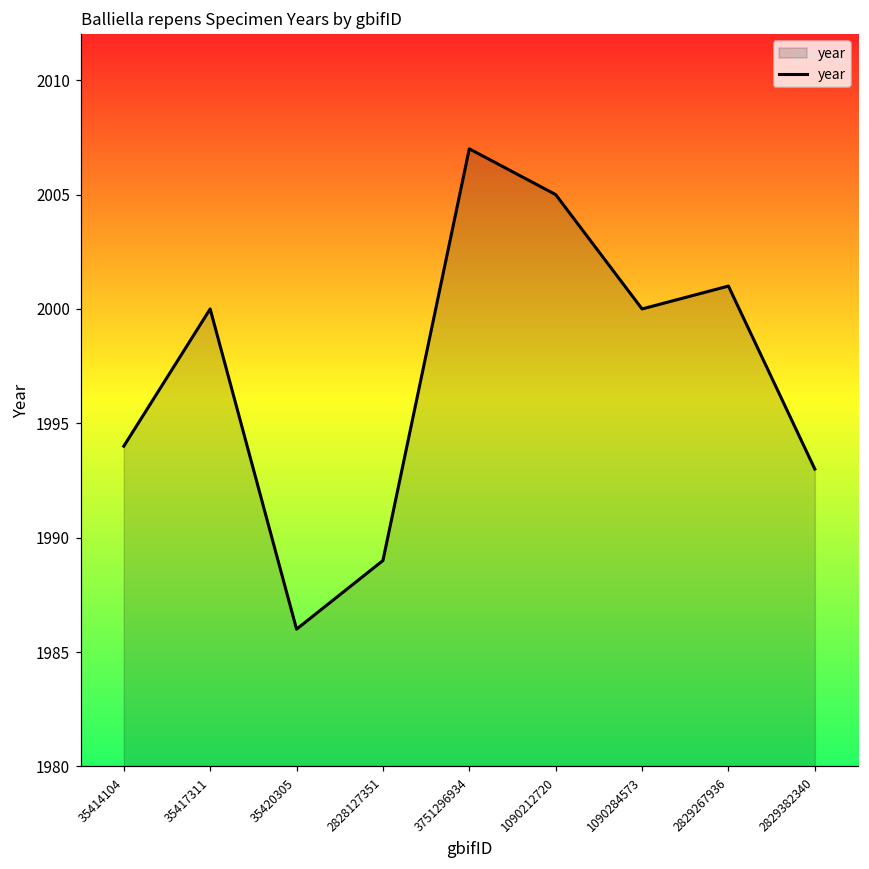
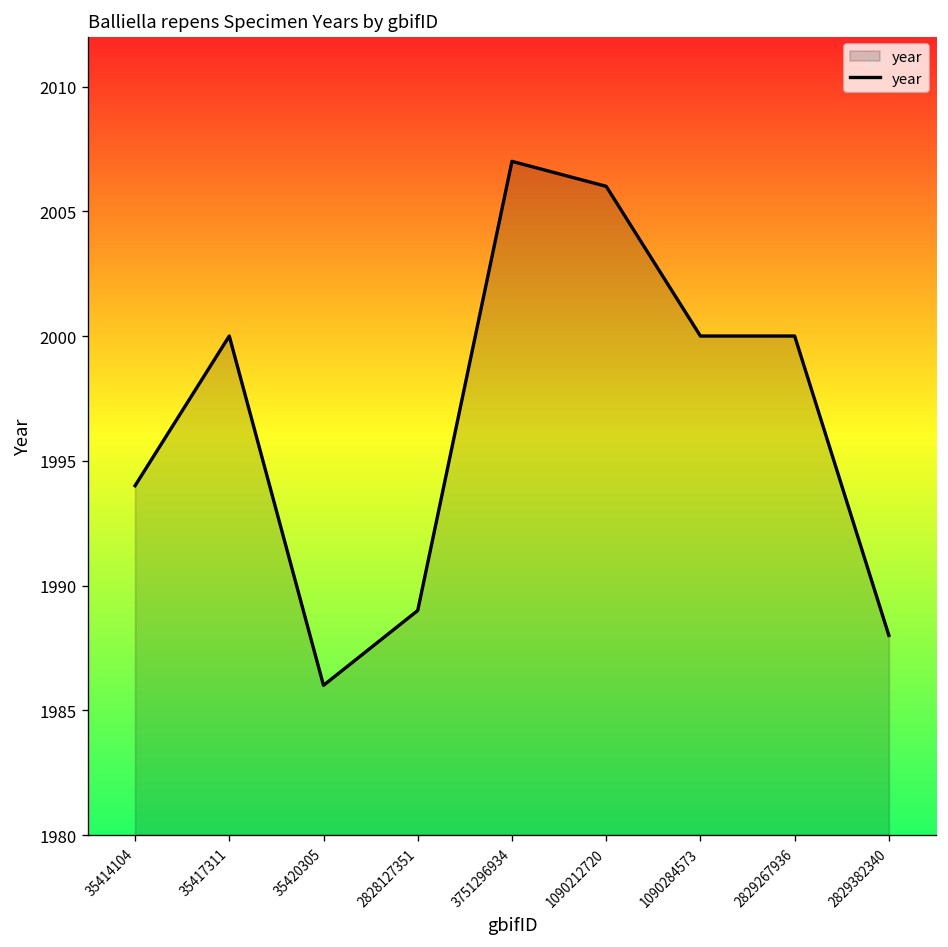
  {
    "35414104": 1994,
    "35417311": 2000,
    "35420305": 1986,
    "2828127351": 1989,
    "3751296934": 2007,
-   "1090212720": 2005,
+   "1090212720": 2006,
    "1090284573": 2000,
-   "2829267936": 2001,
-   "2829382340": 1993
+   "2829267936": 2000,
+   "2829382340": 1988
  }
